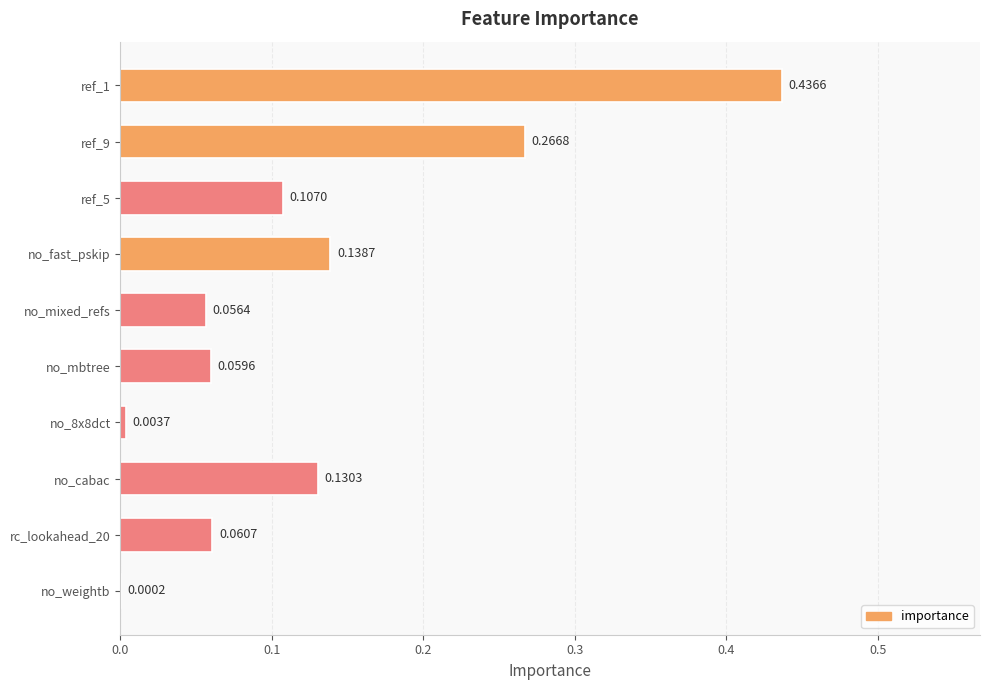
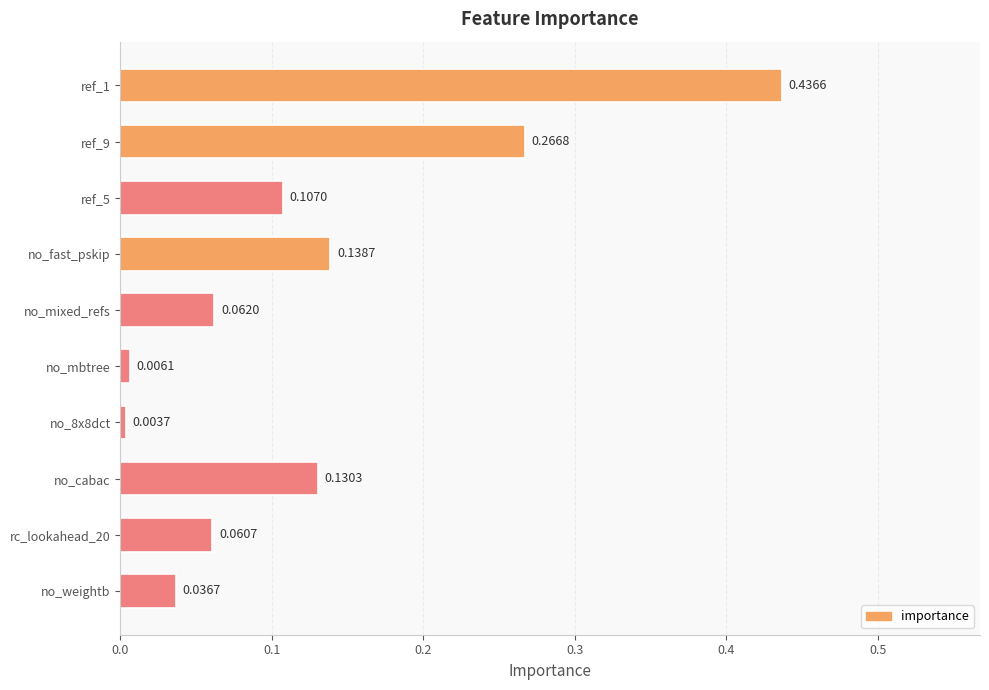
  {
    "ref_1": 0.4366,
    "ref_9": 0.2668,
    "ref_5": 0.1070,
    "no_fast_pskip": 0.1387,
-   "no_mixed_refs": 0.0564,
-   "no_mbtree": 0.0596,
+   "no_mixed_refs": 0.0620,
+   "no_mbtree": 0.0061,
    "no_8x8dct": 0.0037,
    "no_cabac": 0.1303,
    "rc_lookahead_20": 0.0607,
-   "no_weightb": 0.0002
+   "no_weightb": 0.0367
  }
